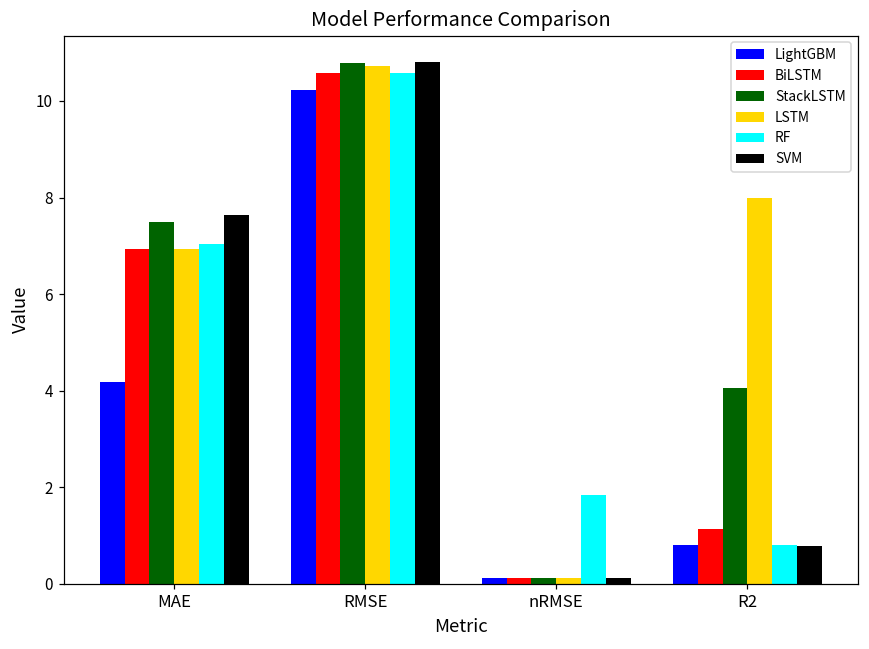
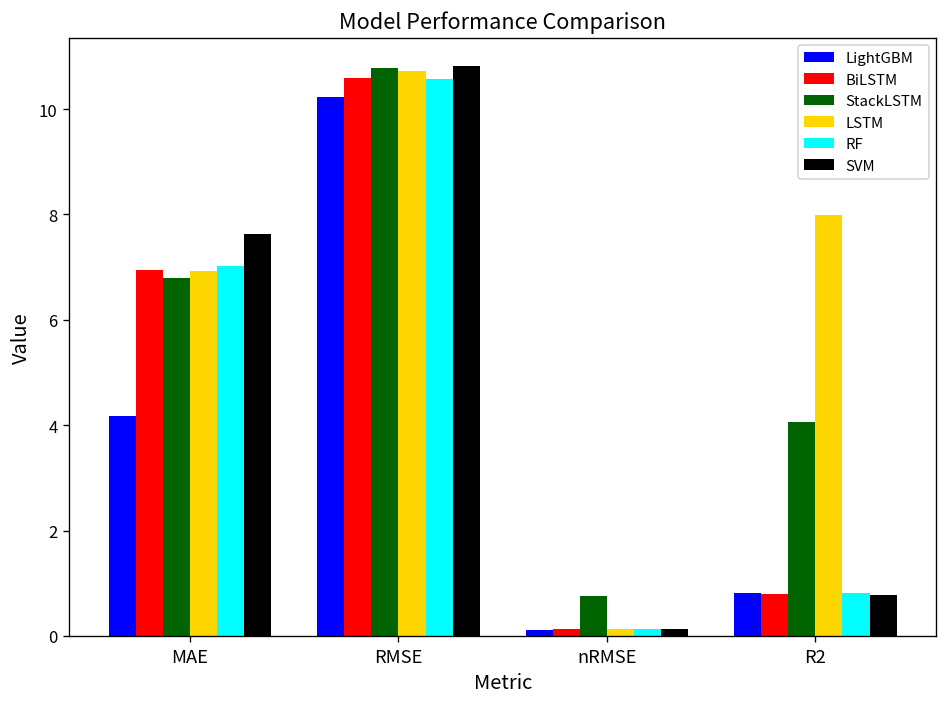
  {
    "LightGBM": {
      "MAE": 4.2,
      "RMSE": 10.2,
      "nRMSE": 0.1,
      "R2": 0.8
    },
    "BiLSTM": {
      "MAE": 6.9,
      "RMSE": 10.6,
      "nRMSE": 0.1,
-     "R2": 1.1
+     "R2": 0.8
    },
    "StackLSTM": {
-     "MAE": 7.5,
+     "MAE": 6.8,
      "RMSE": 10.8,
-     "nRMSE": 0.1,
+     "nRMSE": 0.8,
      "R2": 4.1
    },
    "LSTM": {
      "MAE": 6.9,
      "RMSE": 10.7,
      "nRMSE": 0.1,
      "R2": 8.0
    },
    "RF": {
      "MAE": 7.0,
      "RMSE": 10.6,
-     "nRMSE": 1.8,
+     "nRMSE": 0.1,
      "R2": 0.8
    },
    "SVM": {
      "MAE": 7.6,
      "RMSE": 10.8,
      "nRMSE": 0.1,
      "R2": 0.8
    }
  }
